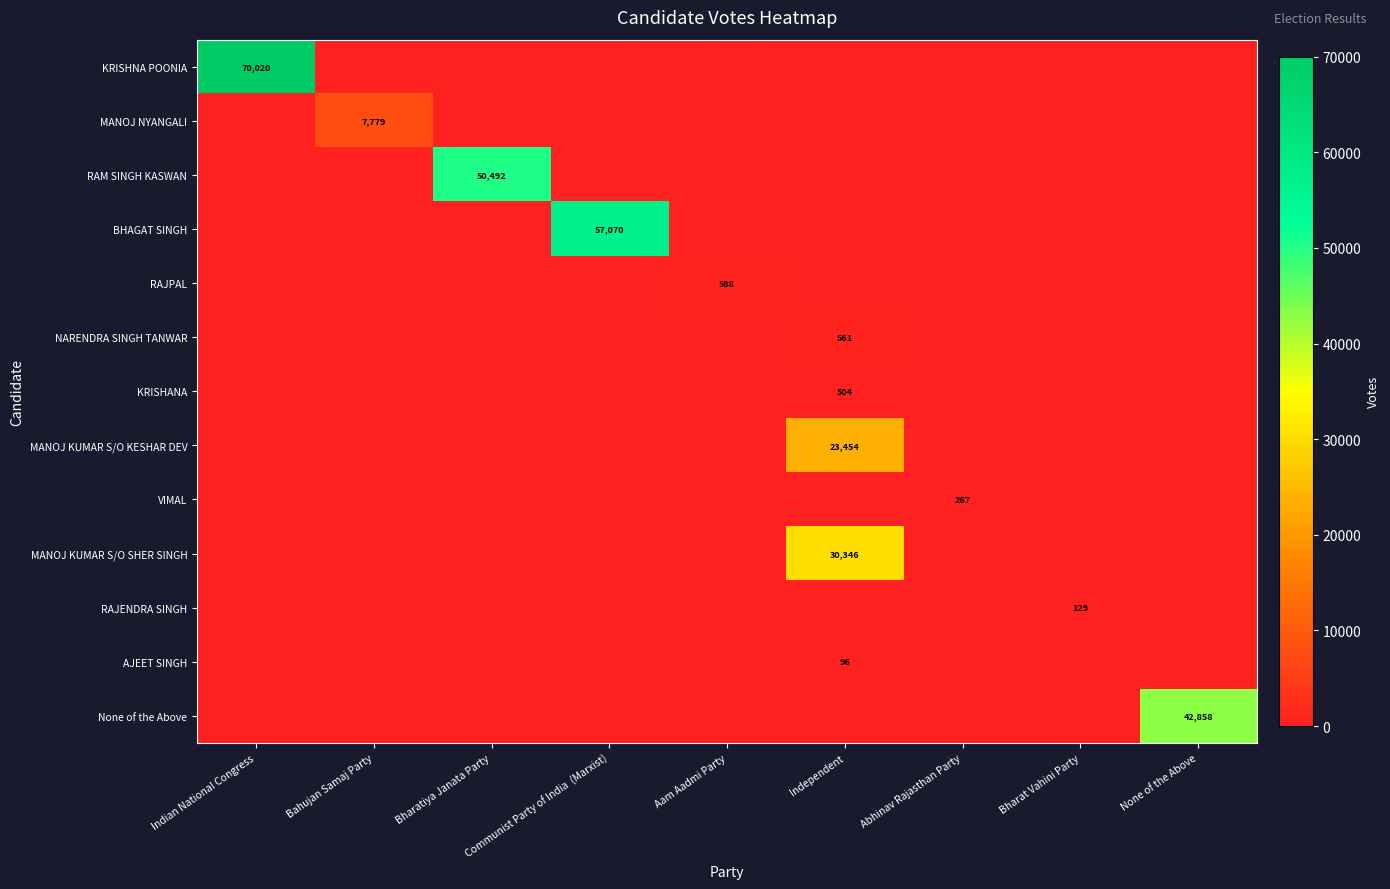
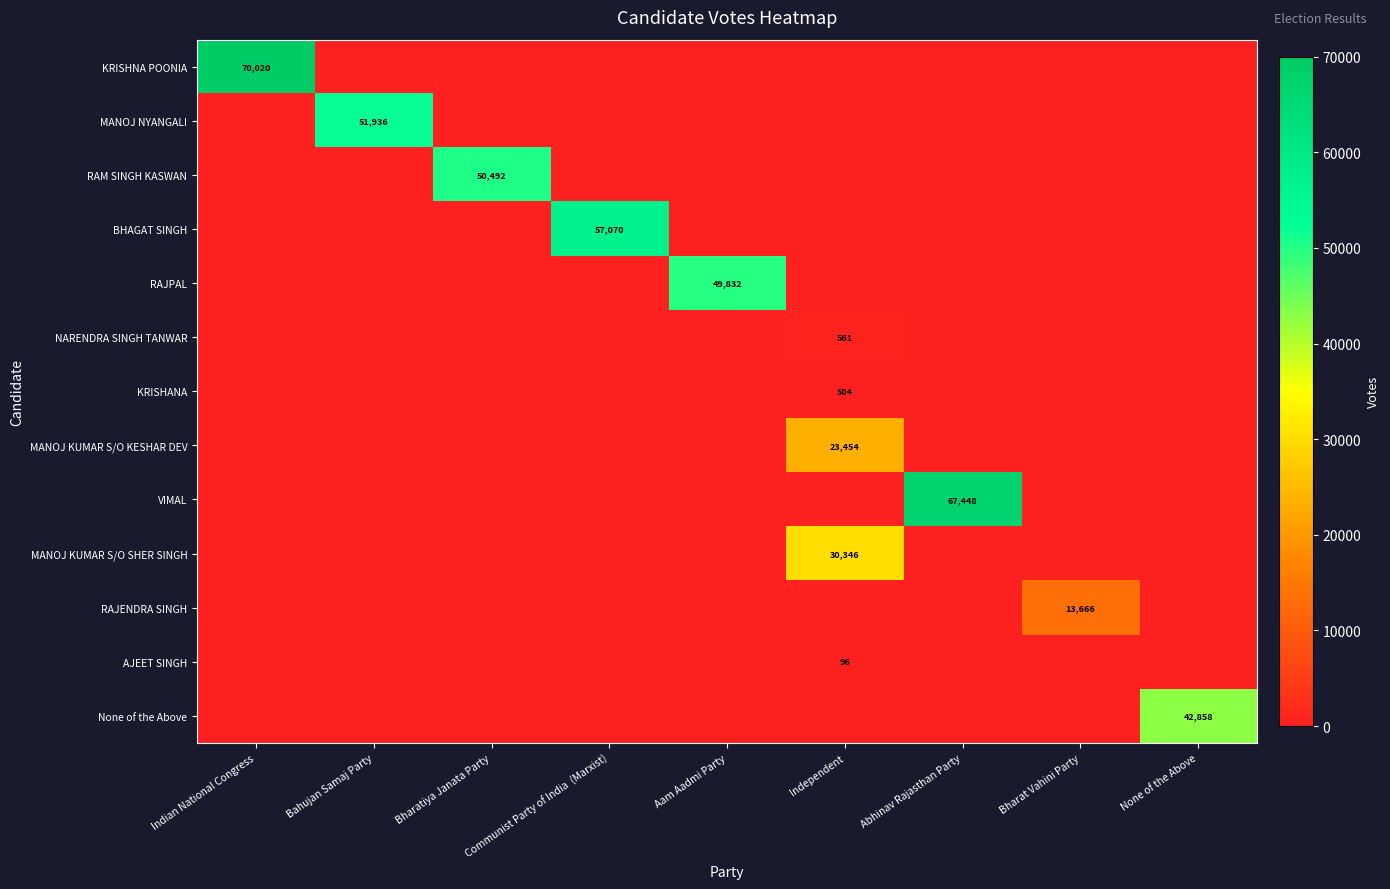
  {
    "KRISHNA POONIA": {
      "Indian National Congress": "70,020"
    },
    "MANOJ NYANGALI": {
-     "Bahujan Samaj Party": "7,779"
+     "Bahujan Samaj Party": "51,936"
    },
    "RAM SINGH KASWAN": {
      "Bharatiya Janata Party": "50,492"
    },
    "BHAGAT SINGH": {
      "Communist Party of India (Marxist)": "57,070"
    },
    "RAJPAL": {
-     "Aam Aadmi Party": "588"
+     "Aam Aadmi Party": "49,832"
    },
    "NARENDRA SINGH TANWAR": {
      "Independent": "561"
    },
    "KRISHANA": {
      "Independent": "504"
    },
    "MANOJ KUMAR S/O KESHAR DEV": {
      "Independent": "23,454"
    },
    "VIMAL": {
-     "Abhinav Rajasthan Party": "267"
+     "Abhinav Rajasthan Party": "67,448"
    },
    "MANOJ KUMAR S/O SHER SINGH": {
      "Independent": "30,346"
    },
    "RAJENDRA SINGH": {
-     "Bharat Vahini Party": "129"
+     "Bharat Vahini Party": "13,666"
    },
    "AJEET SINGH": {
      "Independent": "96"
    },
    "None of the Above": {
      "None of the Above": "42,858"
    }
  }
